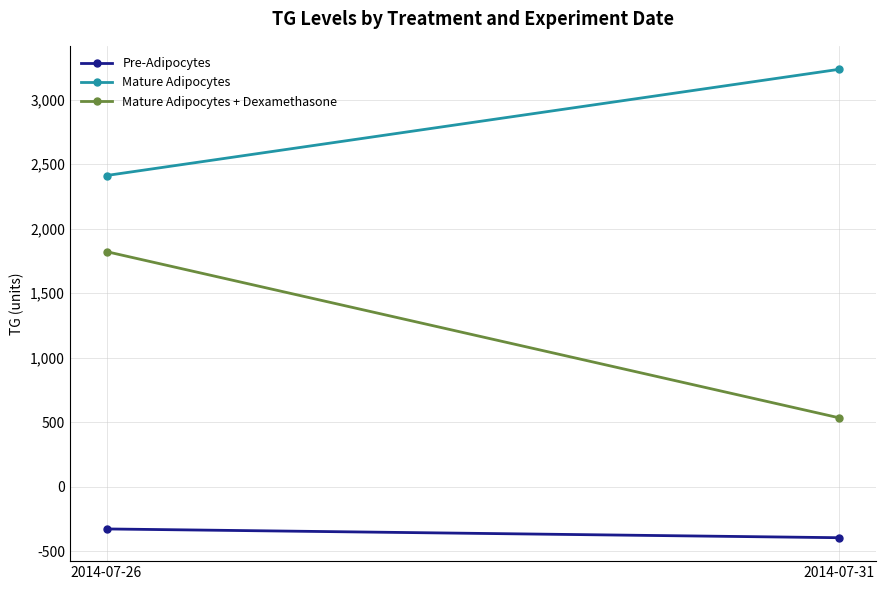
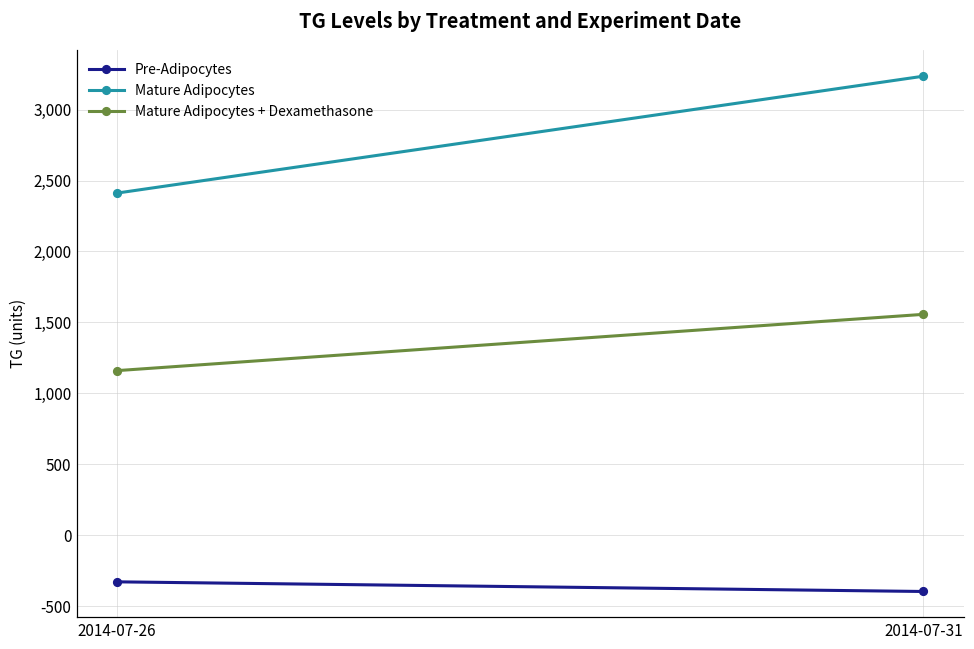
  {
    "Pre-Adipocytes": {
      "2014-07-26": "-330",
      "2014-07-31": "-400"
    },
    "Mature Adipocytes": {
      "2014-07-26": "2,410",
      "2014-07-31": "3,240"
    },
    "Mature Adipocytes + Dexamethasone": {
-     "2014-07-26": "1,820",
-     "2014-07-31": "530"
+     "2014-07-26": "1,160",
+     "2014-07-31": "1,560"
    }
  }
